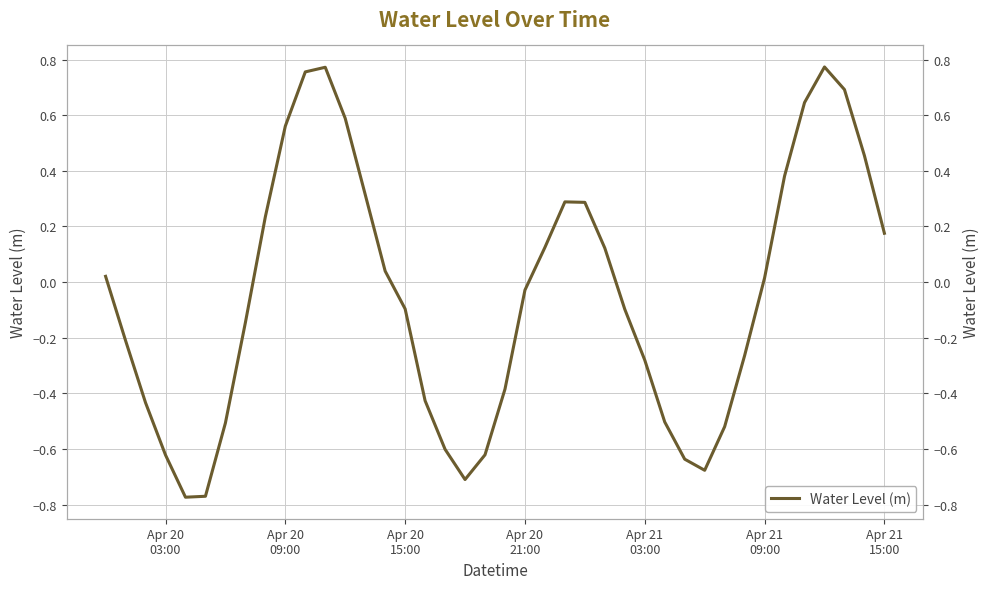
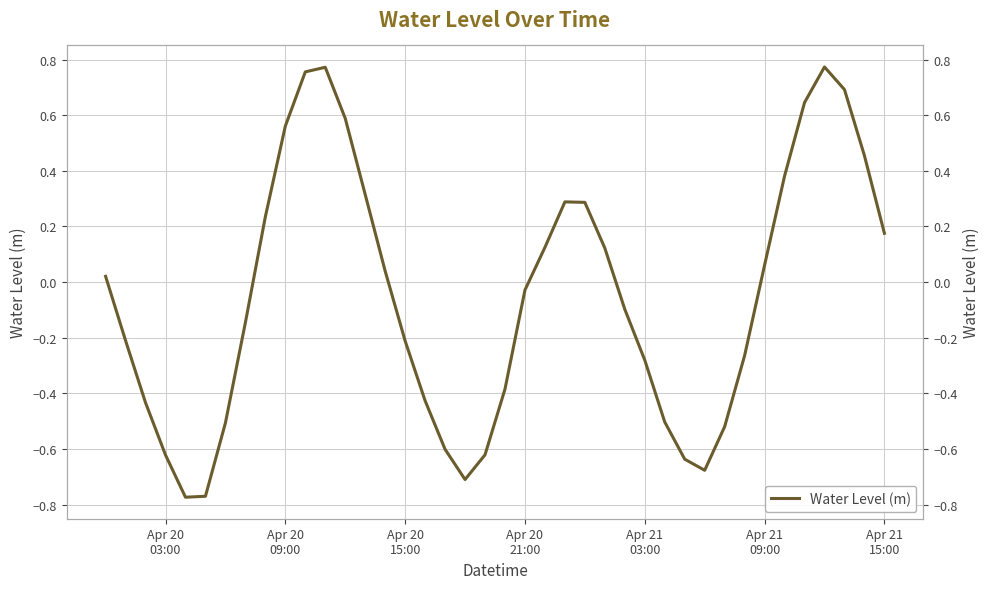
  {
    "Apr 20 03:00": -0.62,
    "Apr 20 09:00": 0.56,
-   "Apr 20 15:00": -0.10,
+   "Apr 20 15:00": -0.21,
    "Apr 20 21:00": -0.03,
    "Apr 21 03:00": -0.28,
-   "Apr 21 09:00": 0.01,
+   "Apr 21 09:00": 0.06,
    "Apr 21 15:00": 0.18
  }
